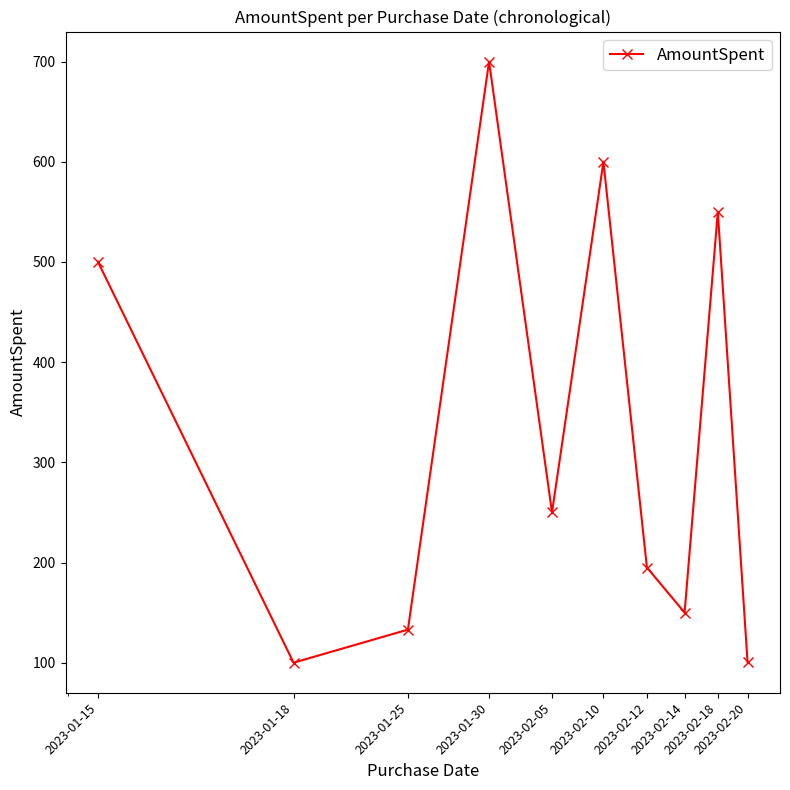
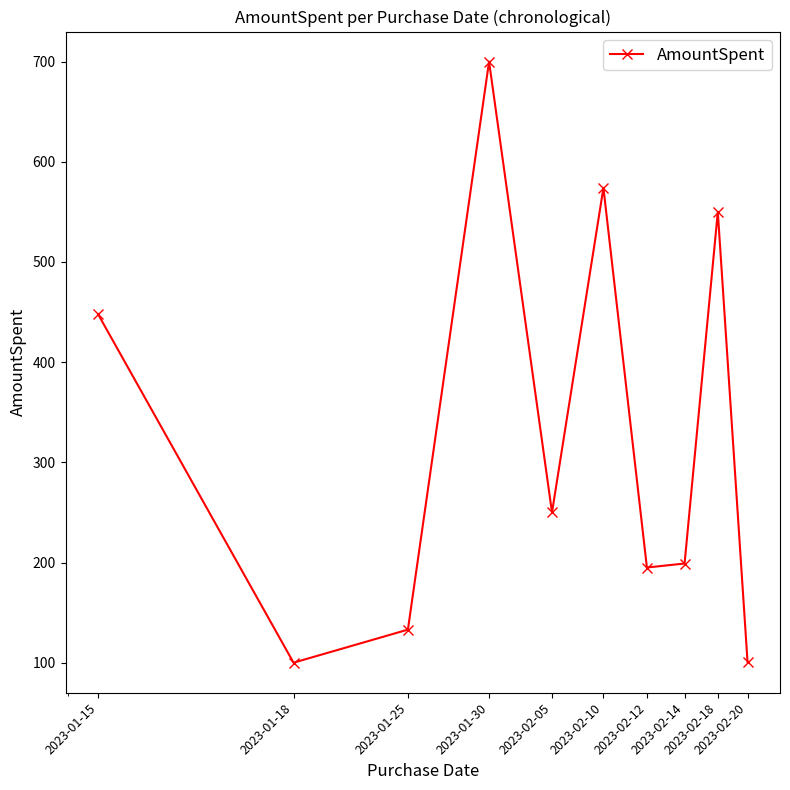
  {
-   "2023-01-15": 500,
+   "2023-01-15": 448,
    "2023-01-18": 100,
    "2023-01-25": 133,
    "2023-01-30": 700,
    "2023-02-05": 250,
-   "2023-02-10": 600,
+   "2023-02-10": 574,
    "2023-02-12": 195,
-   "2023-02-14": 150,
+   "2023-02-14": 199,
    "2023-02-18": 550,
    "2023-02-20": 101
  }
